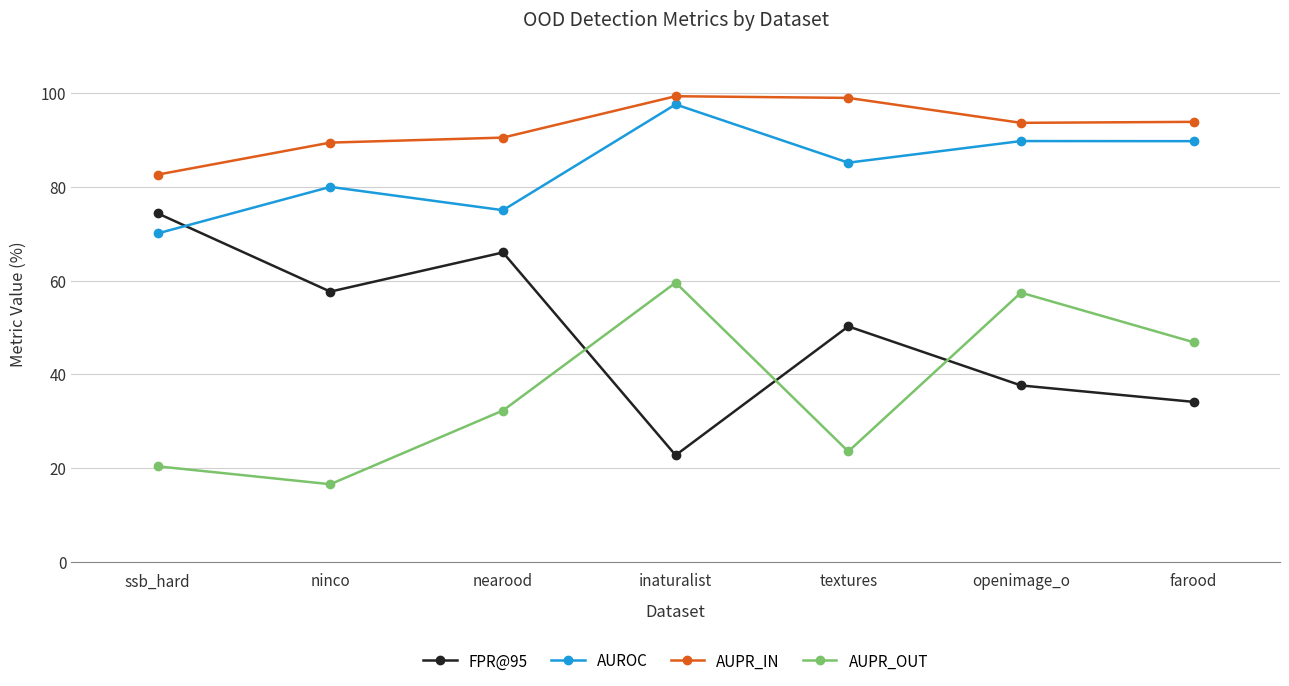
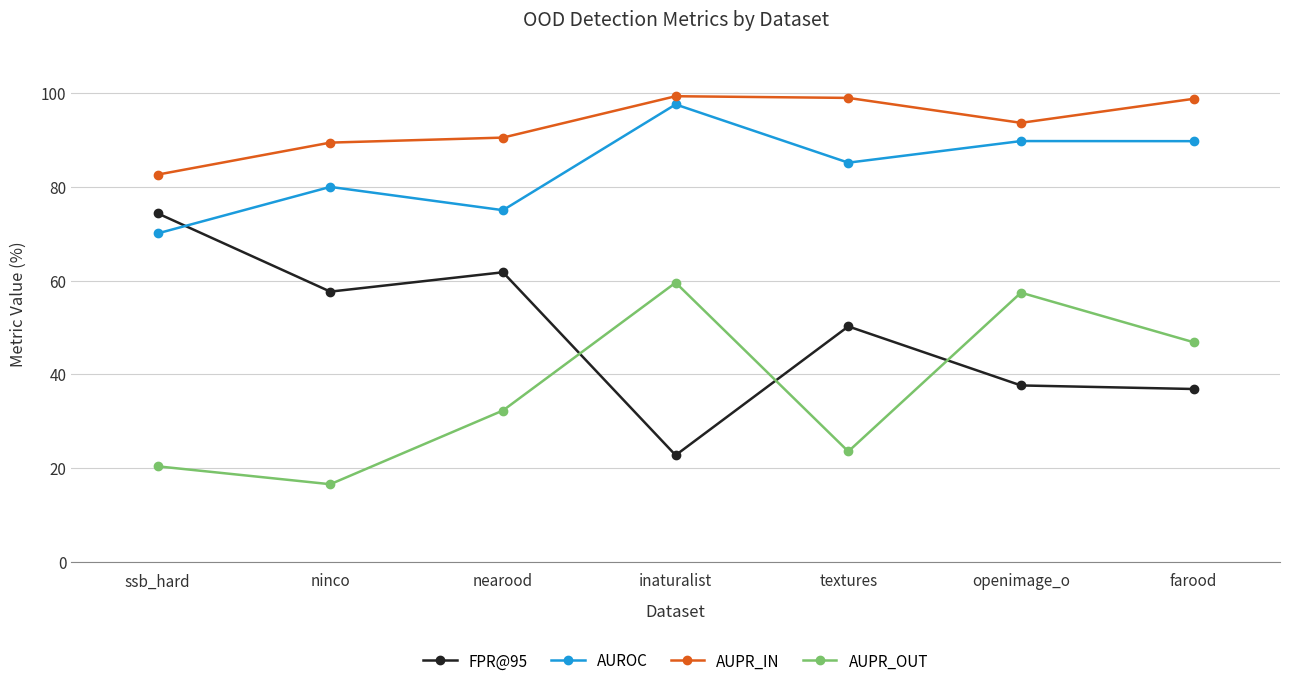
  {
    "FPR@95": {
      "ssb_hard": 74,
      "ninco": 58,
-     "nearood": 66,
+     "nearood": 62,
      "inaturalist": 23,
      "textures": 50,
      "openimage_o": 38,
-     "farood": 34
+     "farood": 37
    },
    "AUROC": {
      "ssb_hard": 70,
      "ninco": 80,
      "nearood": 75,
      "inaturalist": 98,
      "textures": 85,
      "openimage_o": 90,
      "farood": 90
    },
    "AUPR_IN": {
      "ssb_hard": 83,
      "ninco": 89,
      "nearood": 91,
      "inaturalist": 99,
      "textures": 99,
      "openimage_o": 94,
-     "farood": 94
+     "farood": 99
    },
    "AUPR_OUT": {
      "ssb_hard": 20,
      "ninco": 17,
      "nearood": 32,
      "inaturalist": 60,
      "textures": 24,
      "openimage_o": 57,
      "farood": 47
    }
  }
